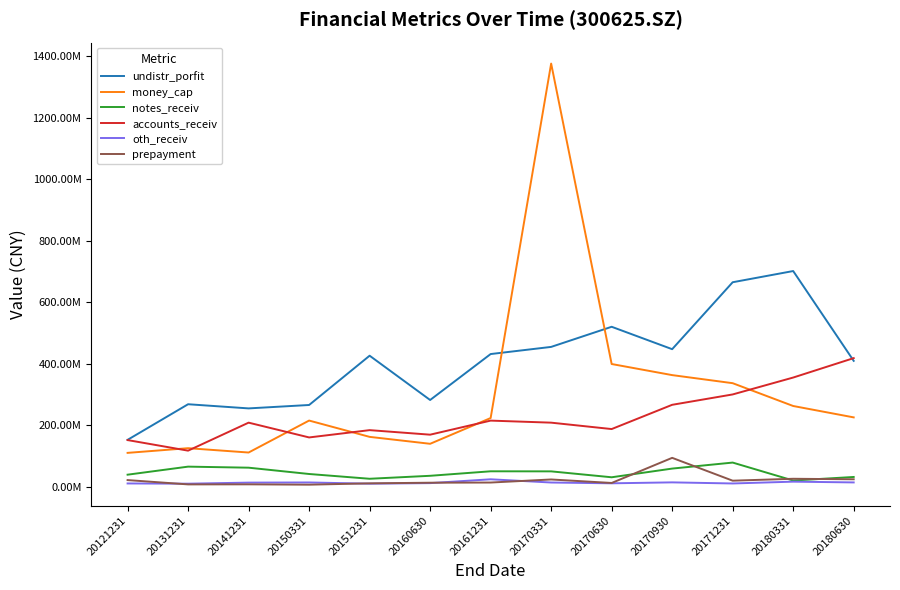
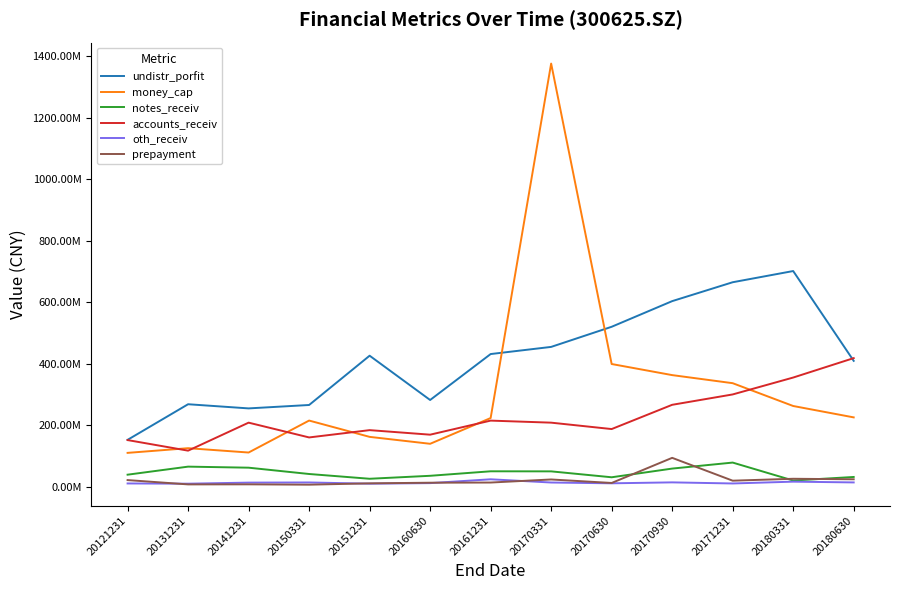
  {
    "undistr_porfit": {
      "20131231": 270000000,
      "20141231": 250000000,
      "20150331": 270000000,
      "20151231": 430000000,
      "20160630": 280000000,
      "20161231": 430000000,
      "20170331": 450000000,
      "20170630": 520000000,
-     "20170930": 450000000,
+     "20170930": 600000000,
      "20171231": 670000000,
      "20180331": 700000000,
      "20180630": 410000000
    },
    "money_cap": {
      "20121231": 110000000,
      "20141231": 110000000,
      "20150331": 220000000,
      "20151231": 160000000,
      "20160630": 140000000,
      "20161231": 220000000,
      "20170331": 1380000000,
      "20170630": 400000000,
      "20170930": 360000000,
      "20171231": 340000000,
      "20180331": 260000000,
      "20180630": 230000000
    },
    "notes_receiv": {
      "20121231": 40000000,
      "20131231": 70000000,
      "20141231": 60000000,
      "20150331": 40000000,
      "20151231": 30000000,
      "20160630": 40000000,
      "20161231": 50000000,
      "20170331": 50000000,
      "20170630": 30000000,
      "20170930": 60000000,
      "20171231": 80000000
    },
    "accounts_receiv": {
      "20141231": 210000000,
      "20150331": 160000000,
      "20151231": 180000000,
      "20160630": 170000000,
      "20161231": 220000000,
      "20170331": 210000000,
      "20170630": 190000000,
      "20170930": 270000000,
      "20171231": 300000000,
      "20180331": 360000000,
      "20180630": 420000000
    },
    "oth_receiv": {
      "20121231": 10000000,
      "20161231": 20000000,
      "20170331": 10000000,
      "20170930": 10000000,
      "20171231": 10000000,
      "20180630": 10000000
    },
    "prepayment": {
      "20121231": 20000000,
      "20161231": 10000000,
      "20170331": 20000000,
      "20170930": 90000000,
      "20171231": 20000000
    }
  }
